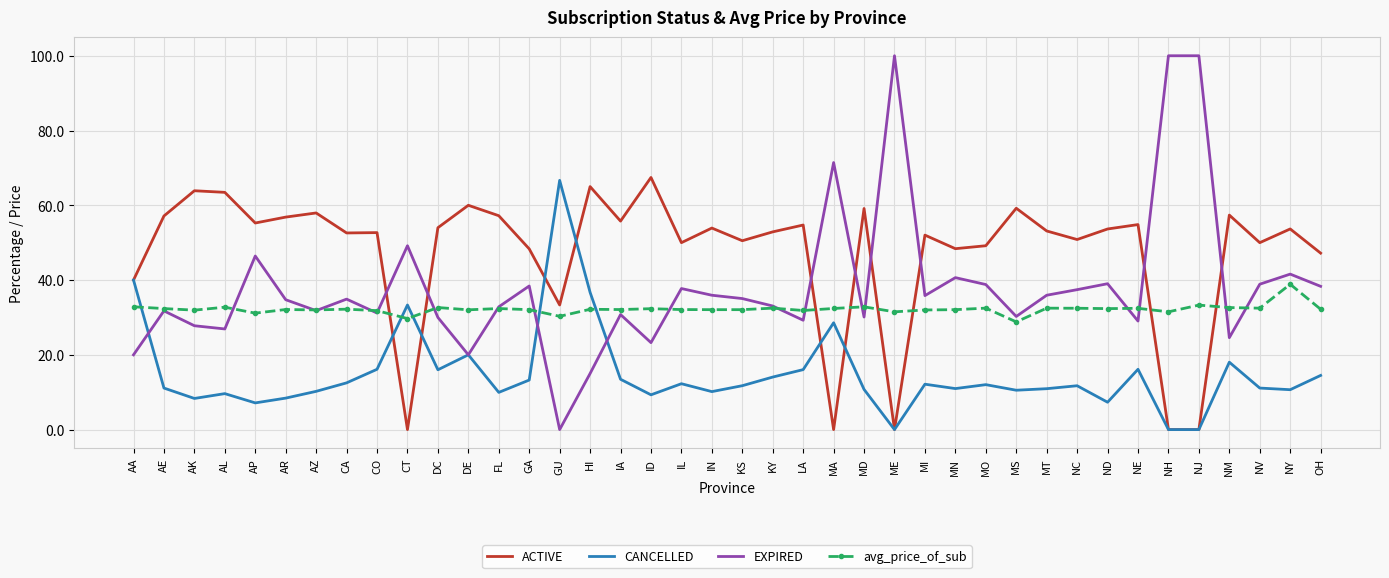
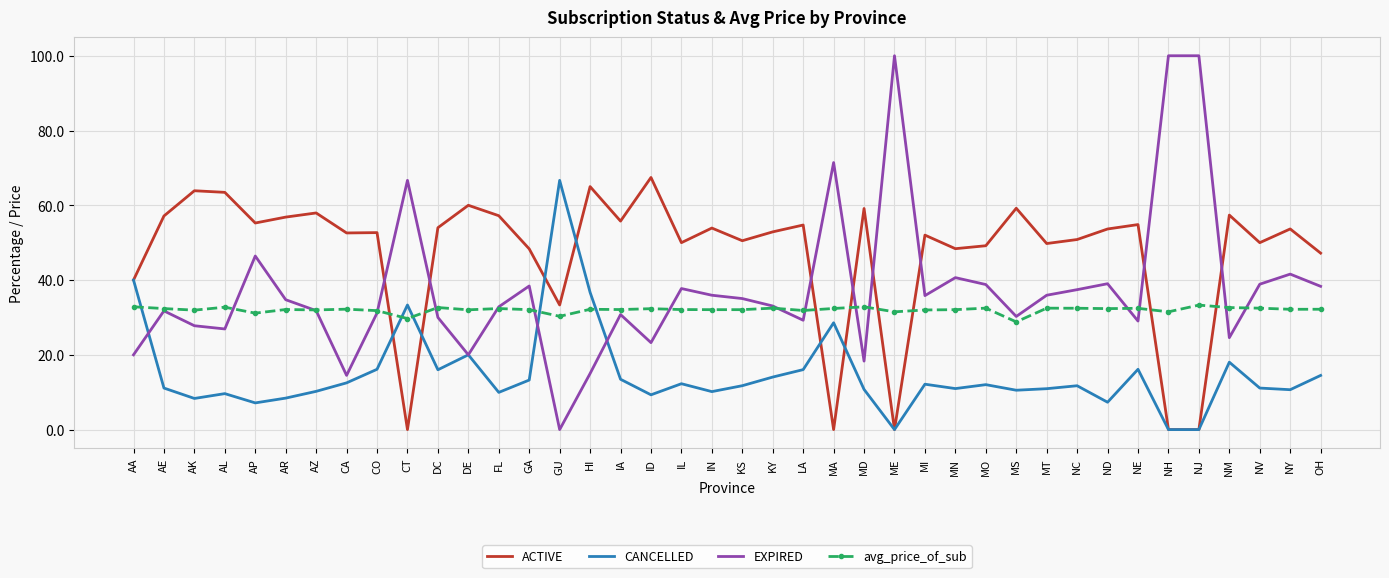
  {
    "ACTIVE": {
      "AE": 57,
      "AK": 64,
      "AL": 63,
      "AP": 55,
      "AR": 57,
      "AZ": 58,
      "CA": 53,
      "CO": 53,
      "CT": 0,
      "DC": 54,
      "DE": 60,
      "FL": 57,
      "GA": 48,
      "GU": 33,
      "HI": 65,
      "IA": 56,
      "ID": 67,
      "IL": 50,
      "IN": 54,
      "KS": 51,
      "KY": 53,
      "LA": 55,
      "MA": 0,
      "MD": 59,
      "MI": 52,
      "MN": 48,
      "MO": 49,
      "MS": 59,
-     "MT": 53,
+     "MT": 50,
      "NC": 51,
      "ND": 54,
      "NE": 55,
      "NM": 57,
      "NV": 50,
      "NY": 54,
      "OH": 47
    },
    "CANCELLED": {
      "AE": 11,
      "AK": 8,
      "AL": 10,
      "AP": 7,
      "AR": 8,
      "AZ": 10,
      "CA": 13,
      "CO": 16,
      "CT": 33,
      "DC": 16,
      "FL": 10,
      "GA": 13,
      "GU": 67,
      "HI": 37,
      "IA": 13,
      "ID": 9,
      "IL": 12,
      "IN": 10,
      "KS": 12,
      "KY": 14,
      "LA": 16,
      "MA": 29,
      "MD": 11,
      "MI": 12,
      "MN": 11,
      "MO": 12,
      "MS": 11,
      "MT": 11,
      "NC": 12,
      "ND": 7,
      "NE": 16,
      "NM": 18,
      "NV": 11,
      "NY": 11,
      "OH": 14
    },
    "EXPIRED": {
      "AA": 20,
      "AK": 28,
      "AL": 27,
      "AP": 46,
      "AR": 35,
-     "CA": 35,
-     "CT": 49,
+     "CA": 15,
+     "CT": 67,
      "DC": 30,
      "GA": 38,
      "GU": 0,
      "HI": 15,
      "IA": 31,
      "ID": 23,
      "IL": 38,
      "IN": 36,
      "KS": 35,
      "LA": 29,
      "MA": 71,
-     "MD": 30,
+     "MD": 18,
      "ME": 100,
      "MI": 36,
      "MN": 41,
      "MO": 39,
      "MS": 30,
      "MT": 36,
      "NC": 37,
      "ND": 39,
      "NE": 29,
      "NH": 100,
      "NJ": 100,
      "NM": 25,
      "NV": 39,
      "NY": 42,
      "OH": 38
    },
    "avg_price_of_sub": {
      "AA": 33,
      "AK": 32,
      "AL": 33,
      "AP": 31,
      "AR": 32,
      "CA": 32,
      "CT": 30,
      "DC": 33,
      "DE": 32,
      "GA": 32,
      "GU": 30,
      "HI": 32,
      "IA": 32,
      "ID": 32,
      "IL": 32,
      "IN": 32,
      "KS": 32,
      "LA": 32,
      "MA": 32,
      "MD": 33,
      "ME": 32,
      "MI": 32,
      "MN": 32,
      "MO": 32,
      "MS": 29,
      "MT": 32,
      "NC": 32,
      "ND": 32,
      "NE": 32,
      "NH": 32,
      "NJ": 33,
      "NM": 33,
      "NV": 32,
-     "NY": 39,
+     "NY": 32,
      "OH": 32
    }
  }
